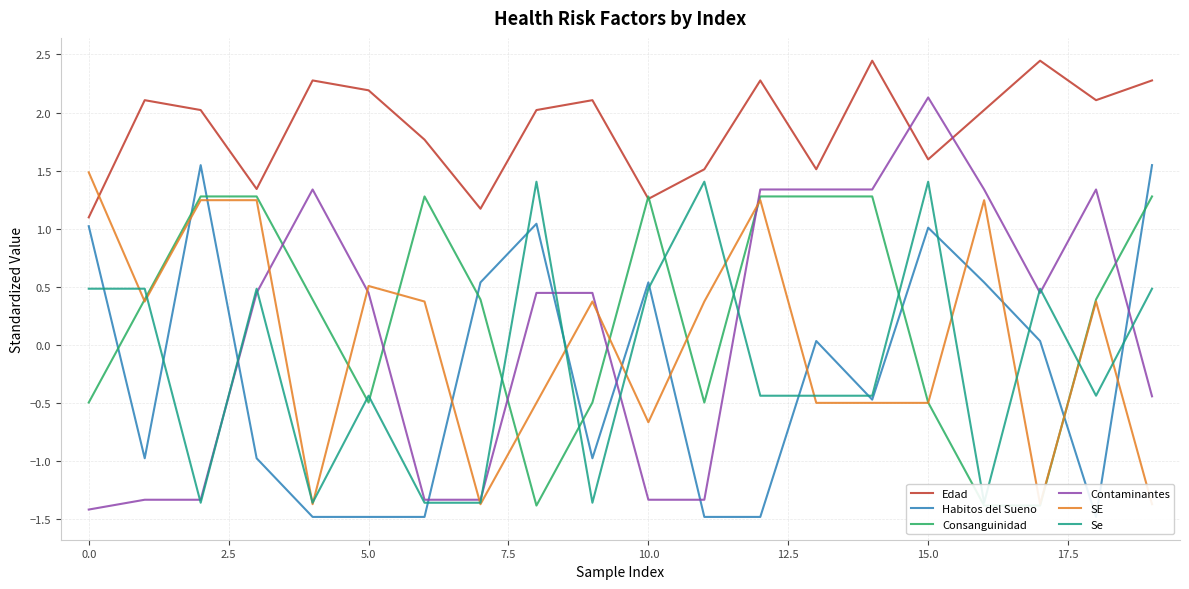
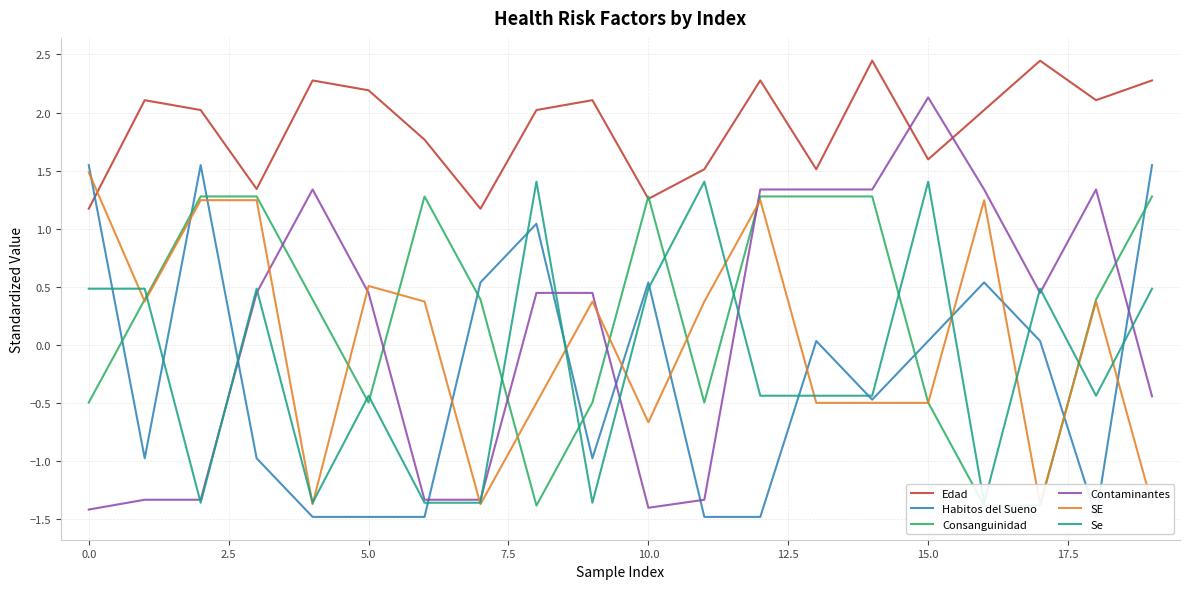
  {
    "Edad": {
-     "0.0": 1.10,
+     "0.0": 1.17,
      "5.0": 2.19,
      "15.0": 1.60
    },
    "Habitos del Sueno": {
-     "0.0": 1.02,
+     "0.0": 1.55,
      "5.0": -1.48,
      "10.0": 0.54,
-     "15.0": 1.01
+     "15.0": 0.03
    },
    "Contaminantes": {
      "0.0": -1.42,
      "5.0": 0.45,
-     "10.0": -1.33,
+     "10.0": -1.40,
      "15.0": 2.13
    },
    "SE": {
      "0.0": 1.49,
      "5.0": 0.51,
      "10.0": -0.66
    }
  }
